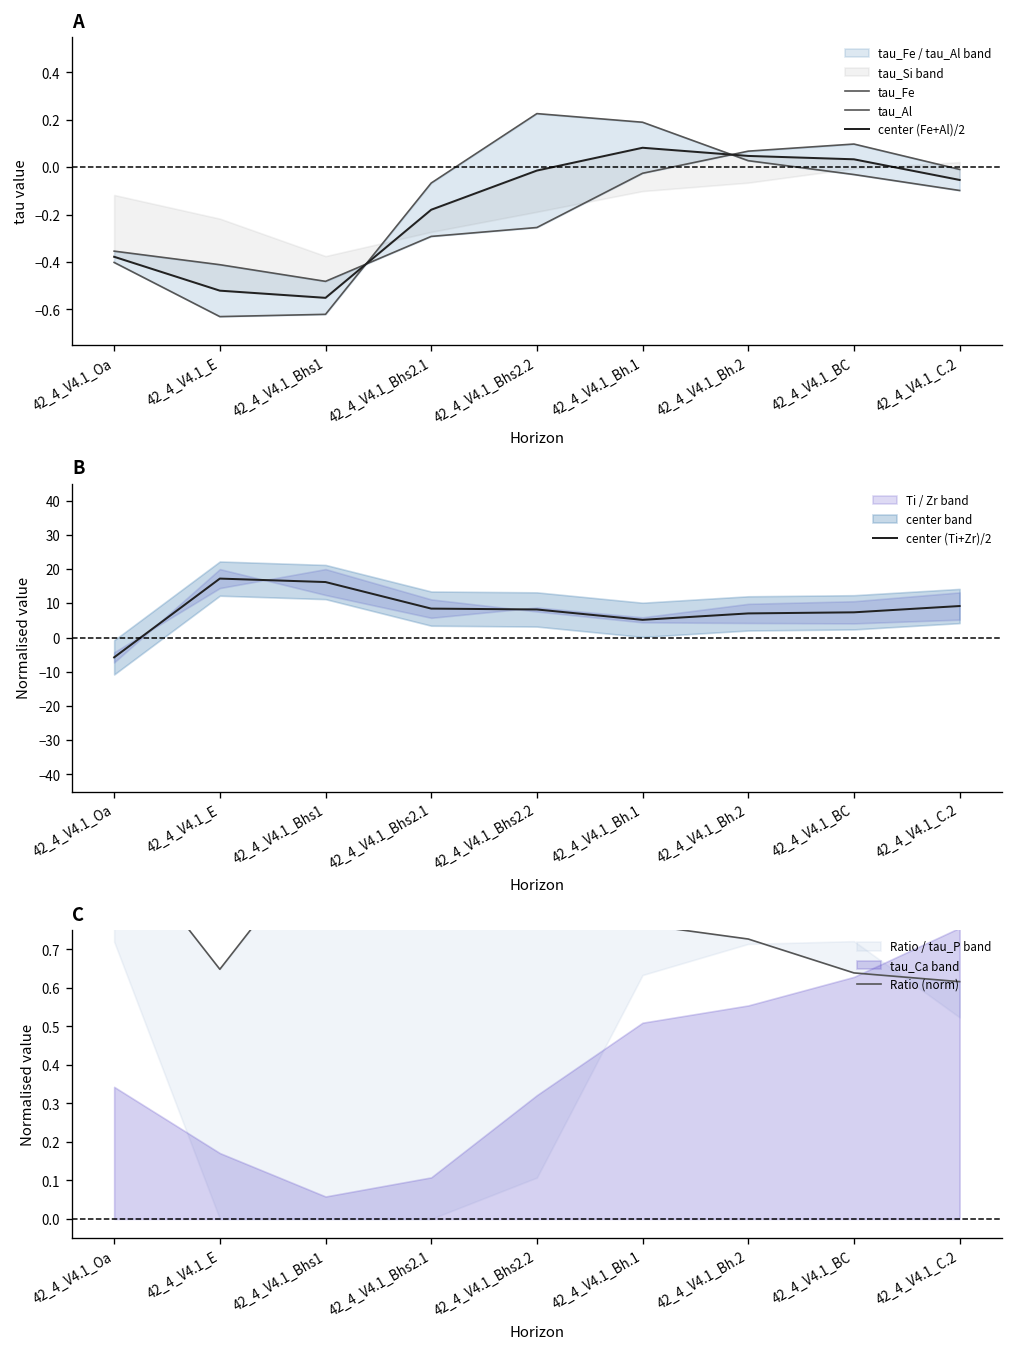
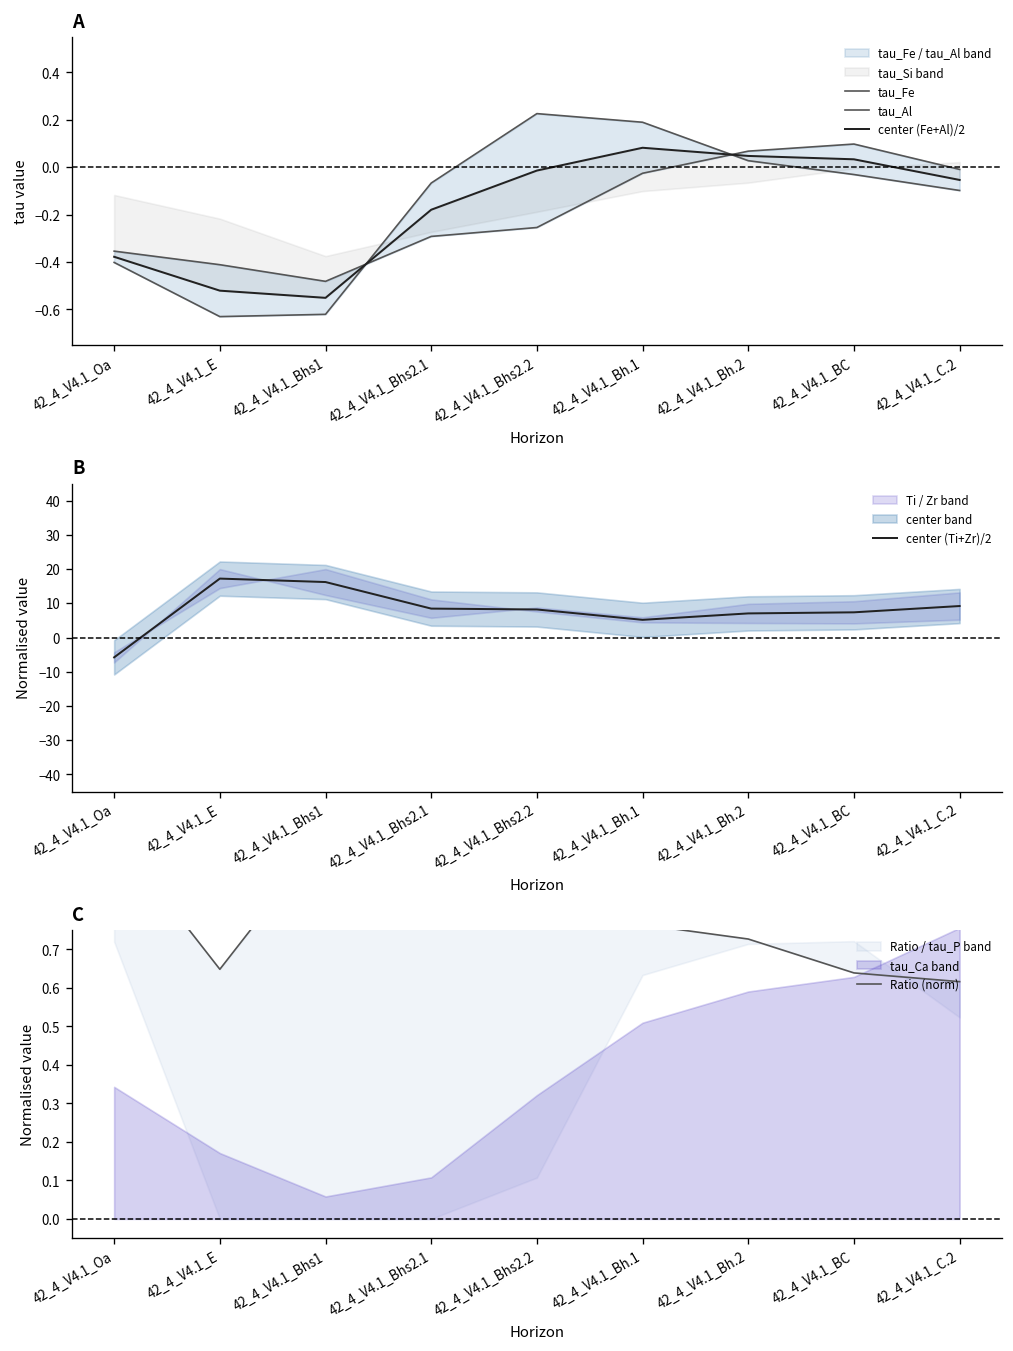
  {
    "A": {
      "center (Fe+Al)/2": {
        "42_4_V4.1_Oa": -0.38,
        "42_4_V4.1_E": -0.52,
        "42_4_V4.1_Bhs1": -0.55,
        "42_4_V4.1_C.2": -0.05
      }
    },
    "B": {
      "center (Ti+Zr)/2": {
        "42_4_V4.1_Oa": -6,
        "42_4_V4.1_E": 17,
        "42_4_V4.1_Bhs1": 16,
        "42_4_V4.1_Bhs2.1": 8,
        "42_4_V4.1_Bh.2": 7,
        "42_4_V4.1_BC": 7,
        "42_4_V4.1_C.2": 9
      }
    },
    "C": {
      "Ratio (norm)": {
        "42_4_V4.1_BC": 0.64
      },
      "tau_Ca band": {
        "42_4_V4.1_Oa": 0.34,
        "42_4_V4.1_E": 0.17,
        "42_4_V4.1_Bhs1": 0.06,
        "42_4_V4.1_Bhs2.1": 0.11,
        "42_4_V4.1_Bhs2.2": 0.32,
        "42_4_V4.1_Bh.1": 0.51,
-       "42_4_V4.1_Bh.2": 0.55,
+       "42_4_V4.1_Bh.2": 0.59,
        "42_4_V4.1_BC": 0.63,
        "42_4_V4.1_C.2": 0.76
      }
    }
  }
